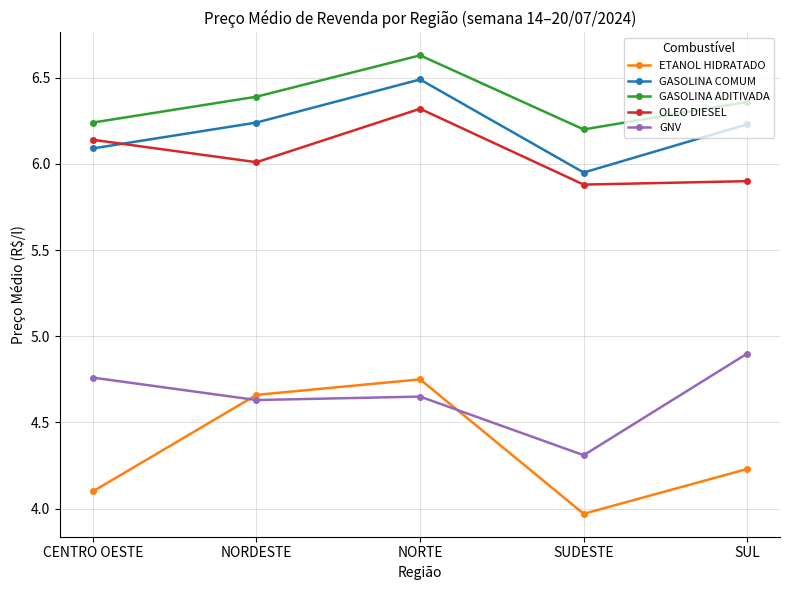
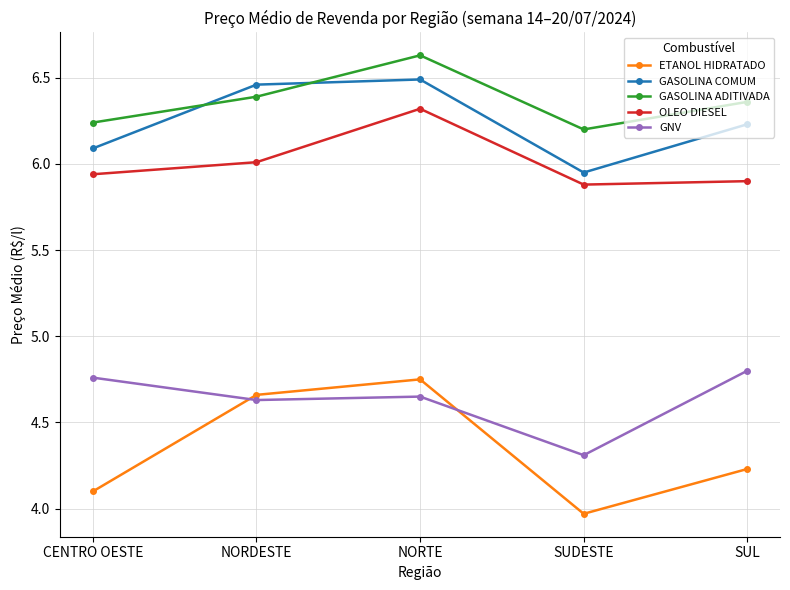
  {
    "ETANOL HIDRATADO": {
      "CENTRO OESTE": 4.10,
      "NORDESTE": 4.66,
      "NORTE": 4.75,
      "SUDESTE": 3.97,
      "SUL": 4.23
    },
    "GASOLINA COMUM": {
      "CENTRO OESTE": 6.09,
-     "NORDESTE": 6.24,
+     "NORDESTE": 6.46,
      "NORTE": 6.49,
      "SUDESTE": 5.95
    },
    "GASOLINA ADITIVADA": {
      "CENTRO OESTE": 6.24,
      "NORDESTE": 6.39,
      "NORTE": 6.63,
      "SUDESTE": 6.20
    },
    "OLEO DIESEL": {
-     "CENTRO OESTE": 6.14,
+     "CENTRO OESTE": 5.94,
      "NORDESTE": 6.01,
      "NORTE": 6.32,
      "SUDESTE": 5.88,
      "SUL": 5.90
    },
    "GNV": {
      "CENTRO OESTE": 4.76,
      "NORDESTE": 4.63,
      "NORTE": 4.65,
      "SUDESTE": 4.3,
-     "SUL": 4.9
+     "SUL": 4.8
    }
  }
